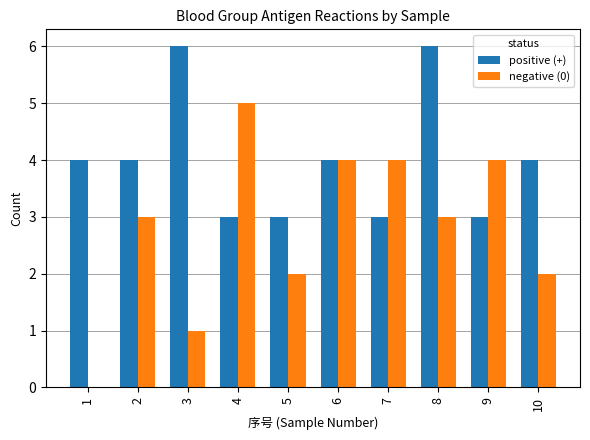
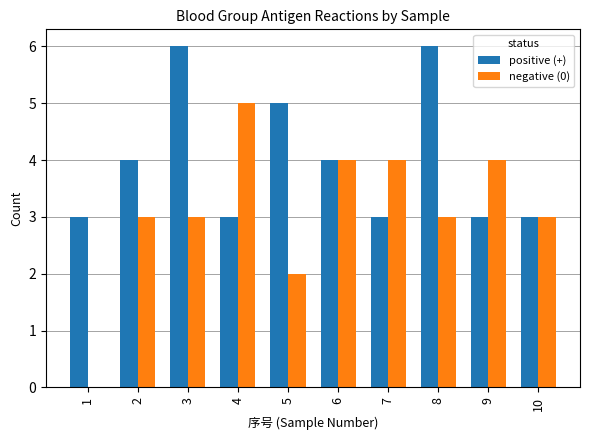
  {
    "positive (+)": {
-     "1": 4,
+     "1": 3,
      "2": 4,
      "3": 6,
      "4": 3,
-     "5": 3,
+     "5": 5,
      "6": 4,
      "7": 3,
      "8": 6,
      "9": 3,
-     "10": 4
+     "10": 3
    },
    "negative (0)": {
      "1": 0,
      "2": 3,
-     "3": 1,
+     "3": 3,
      "4": 5,
      "5": 2,
      "6": 4,
      "7": 4,
      "8": 3,
      "9": 4,
-     "10": 2
+     "10": 3
    }
  }
